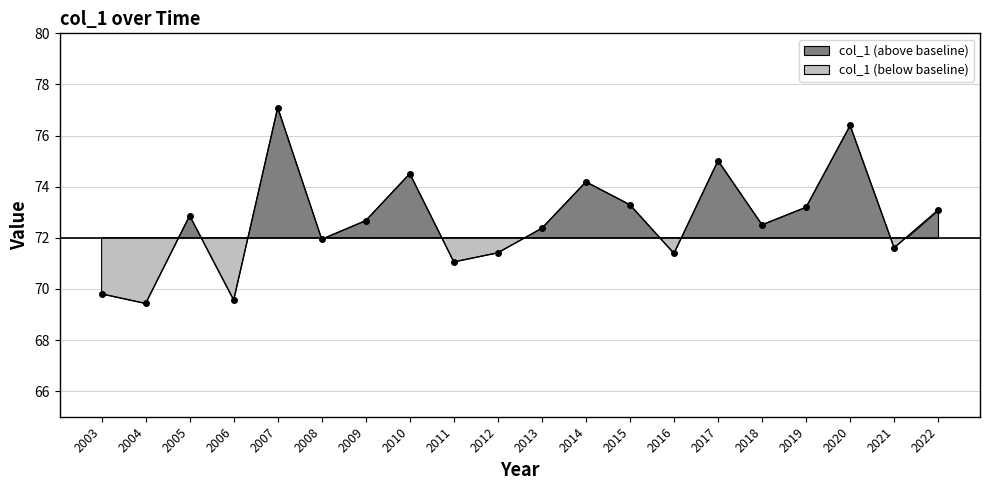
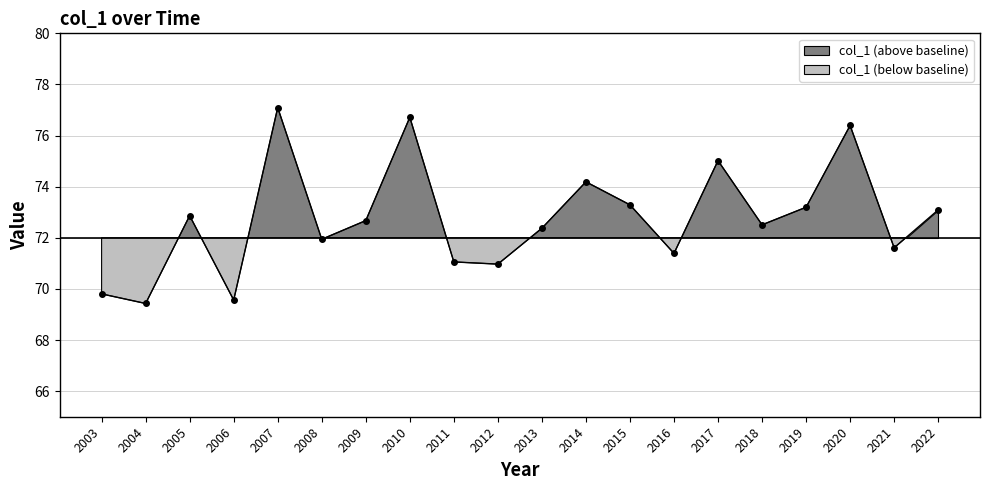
  {
    "2003": 69.8,
    "2004": 69.4,
    "2005": 72.9,
    "2006": 69.6,
    "2007": 77.1,
    "2008": 71.9,
    "2009": 72.7,
-   "2010": 74.5,
+   "2010": 76.7,
    "2011": 71.1,
-   "2012": 71.4,
+   "2012": 71.0,
    "2013": 72.4,
    "2014": 74.2,
    "2015": 73.3,
    "2016": 71.4,
    "2017": 75.0,
    "2018": 72.5,
    "2019": 73.2,
    "2020": 76.4,
    "2021": 71.6,
    "2022": 73.1
  }
